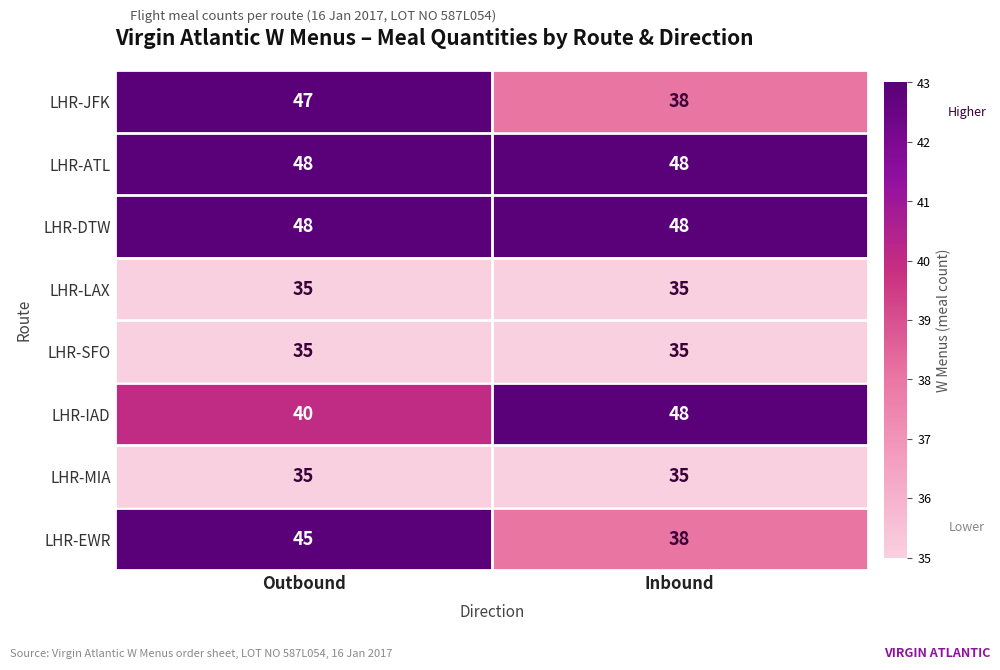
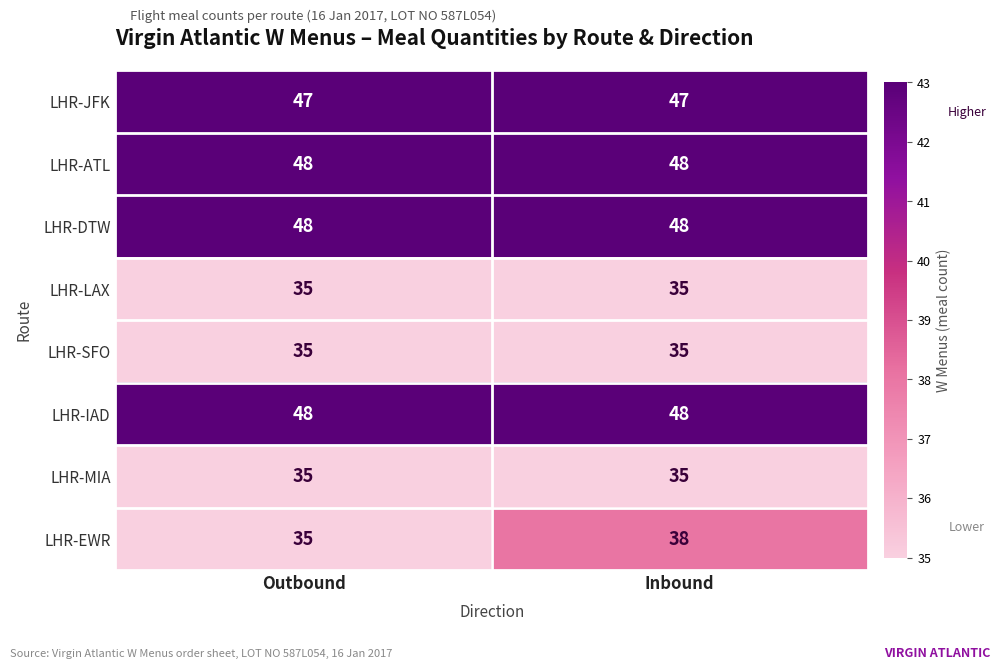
  {
    "LHR-JFK": {
      "Outbound": 47,
-     "Inbound": 38
+     "Inbound": 47
    },
    "LHR-ATL": {
      "Outbound": 48,
      "Inbound": 48
    },
    "LHR-DTW": {
      "Outbound": 48,
      "Inbound": 48
    },
    "LHR-LAX": {
      "Outbound": 35,
      "Inbound": 35
    },
    "LHR-SFO": {
      "Outbound": 35,
      "Inbound": 35
    },
    "LHR-IAD": {
-     "Outbound": 40,
+     "Outbound": 48,
      "Inbound": 48
    },
    "LHR-MIA": {
      "Outbound": 35,
      "Inbound": 35
    },
    "LHR-EWR": {
-     "Outbound": 45,
+     "Outbound": 35,
      "Inbound": 38
    }
  }
